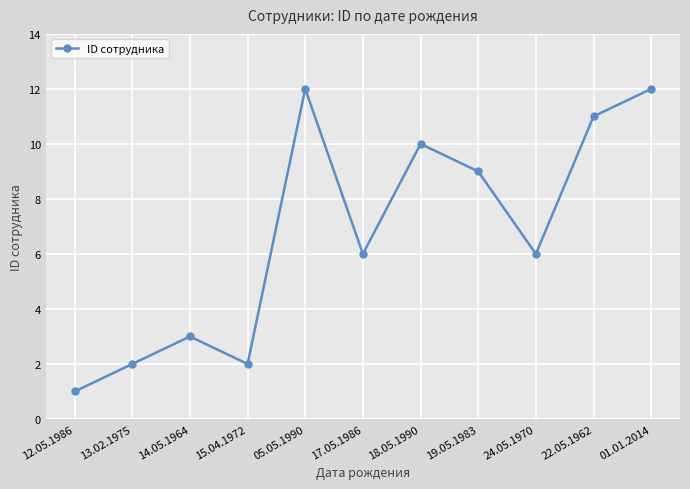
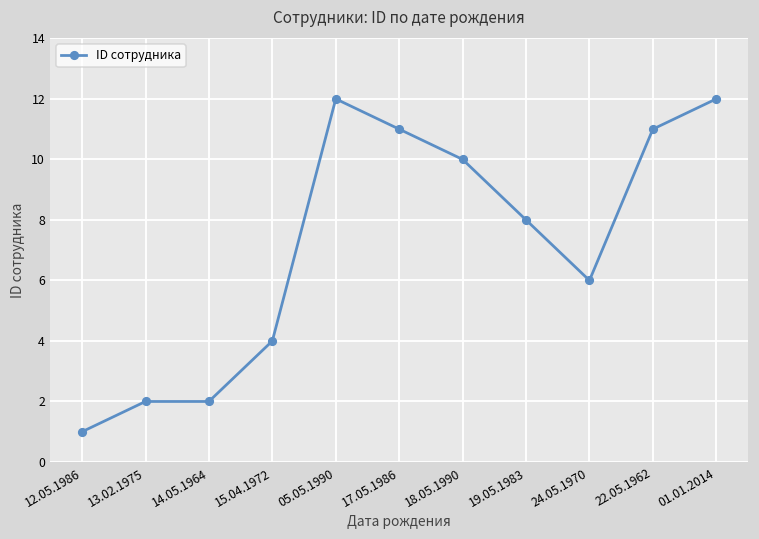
  {
    "12.05.1986": 1,
    "13.02.1975": 2,
-   "14.05.1964": 3,
-   "15.04.1972": 2,
+   "14.05.1964": 2,
+   "15.04.1972": 4,
    "05.05.1990": 12,
-   "17.05.1986": 6,
+   "17.05.1986": 11,
    "18.05.1990": 10,
-   "19.05.1983": 9,
+   "19.05.1983": 8,
    "24.05.1970": 6,
    "22.05.1962": 11,
    "01.01.2014": 12
  }
